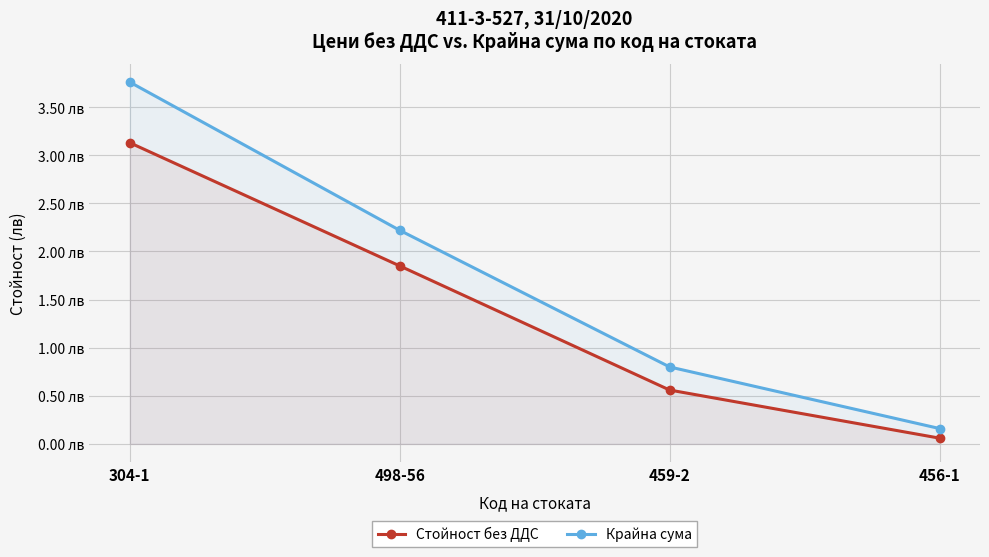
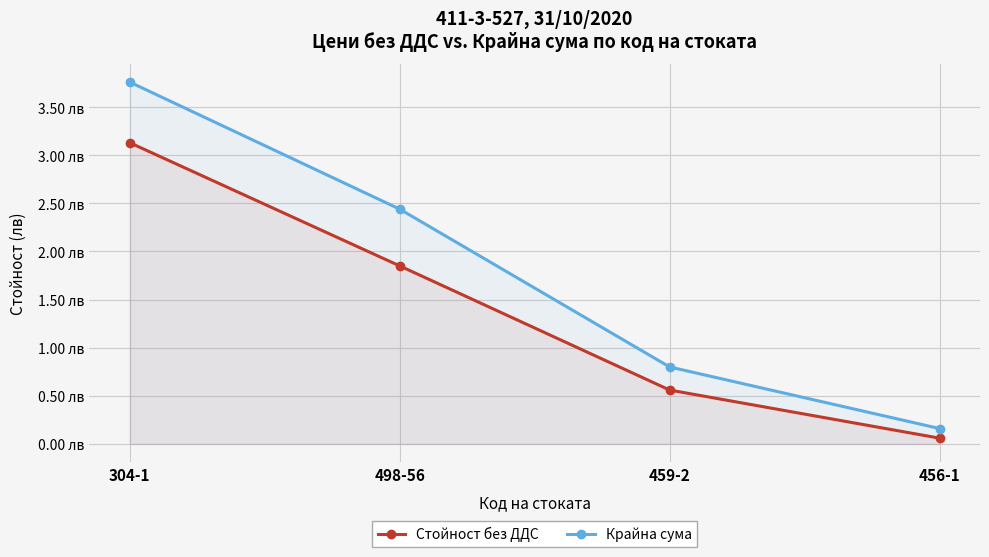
  {
    "Стойност без ДДС": {
      "304-1": "3.1 лв",
      "498-56": "1.9 лв",
      "459-2": "0.6 лв",
      "456-1": "0.1 лв"
    },
    "Крайна сума": {
      "304-1": "3.8 лв",
-     "498-56": "2.2 лв",
+     "498-56": "2.4 лв",
      "459-2": "0.8 лв",
      "456-1": "0.2 лв"
    }
  }
